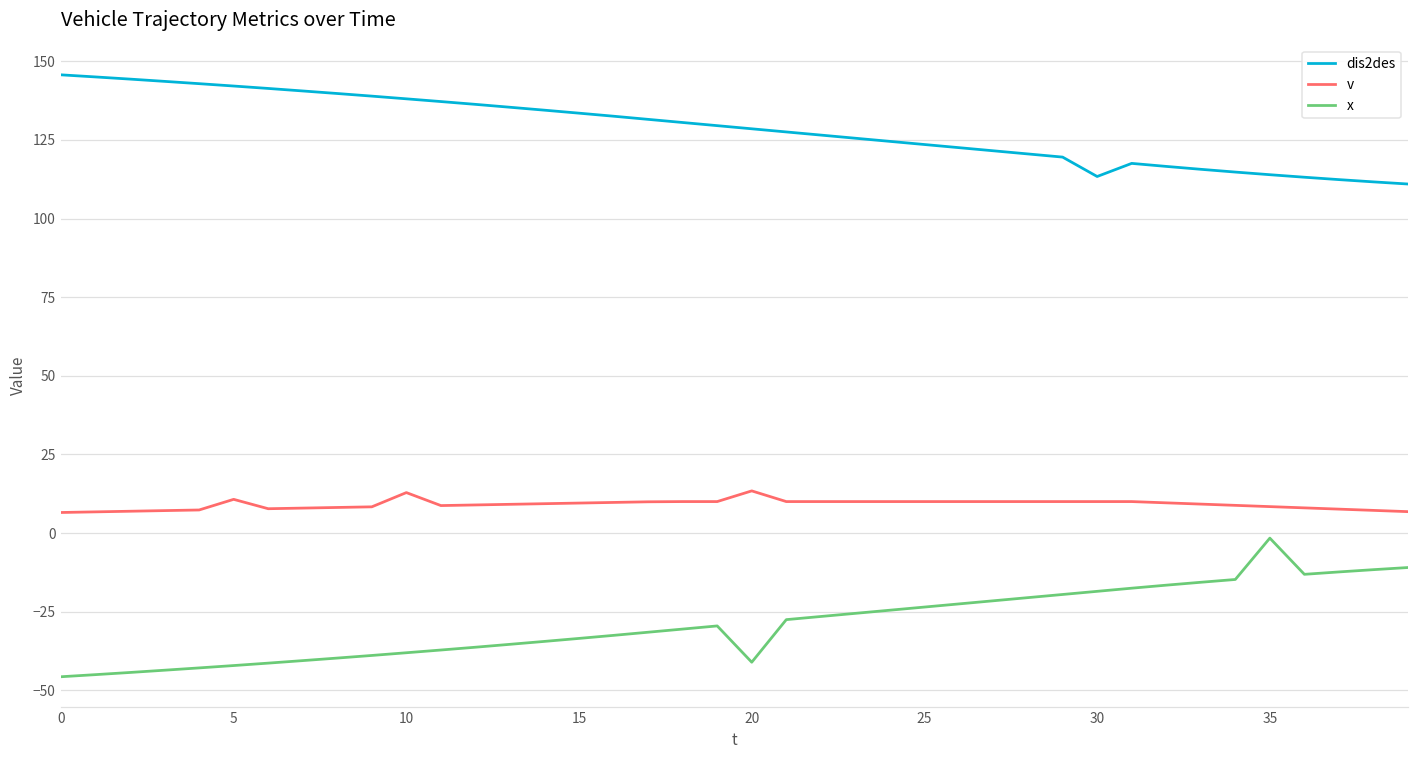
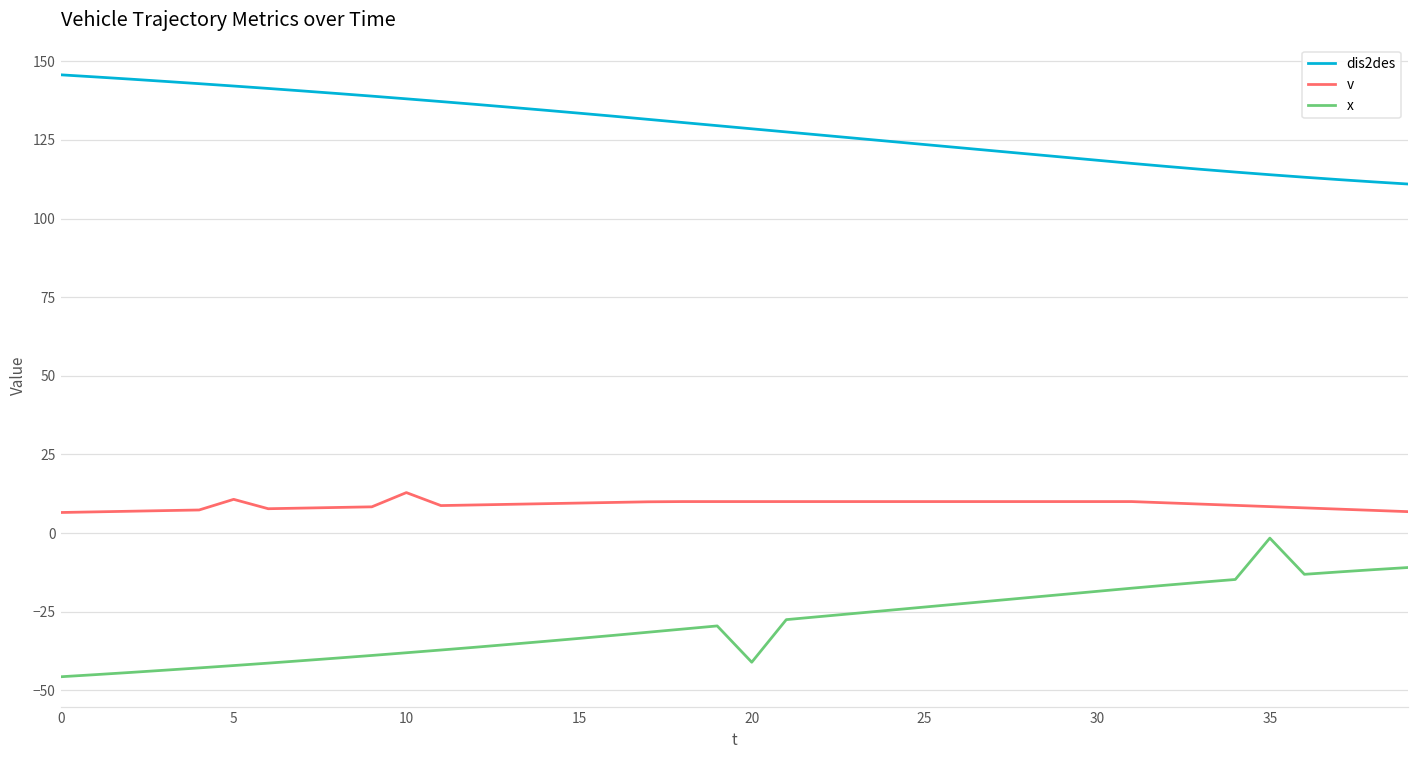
  {
    "dis2des": {
      "0": 146,
      "5": 142,
      "10": 138,
      "15": 134,
      "20": 129,
      "25": 124,
-     "30": 113,
+     "30": 119,
      "35": 114
    },
    "v": {
      "0": 7,
      "5": 11,
      "10": 13,
      "15": 10,
-     "20": 13,
+     "20": 10,
      "25": 10,
      "30": 10,
      "35": 8
    },
    "x": {
      "0": -46,
      "5": -42,
      "10": -38,
      "15": -34,
      "20": -41,
      "25": -24,
      "30": -19,
      "35": -2
    }
  }
